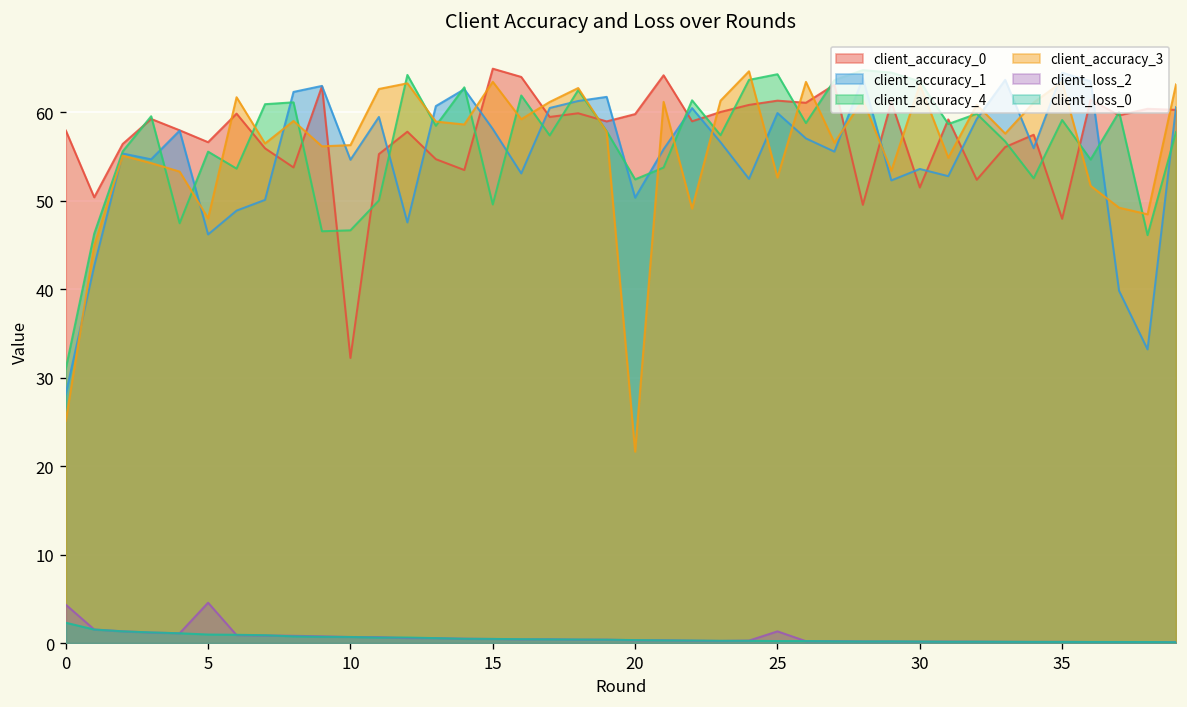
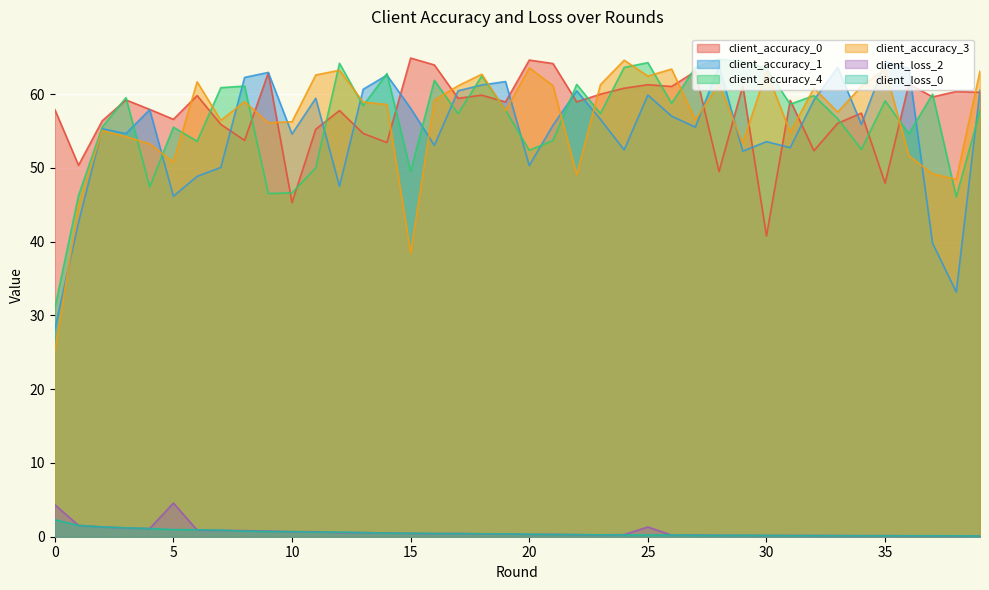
  {
    "client_accuracy_0": {
      "0": 58,
      "5": 57,
-     "10": 32,
+     "10": 45,
      "15": 65,
-     "20": 60,
+     "20": 65,
      "25": 61,
-     "30": 51,
+     "30": 41,
      "35": 48
    },
    "client_accuracy_3": {
      "0": 25,
-     "5": 48,
+     "5": 51,
      "10": 56,
-     "15": 63,
-     "20": 22,
-     "25": 53
+     "15": 38,
+     "20": 64,
+     "25": 62
    },
    "client_loss_2": {
      "0": 4,
      "5": 5,
      "25": 1
    }
  }
